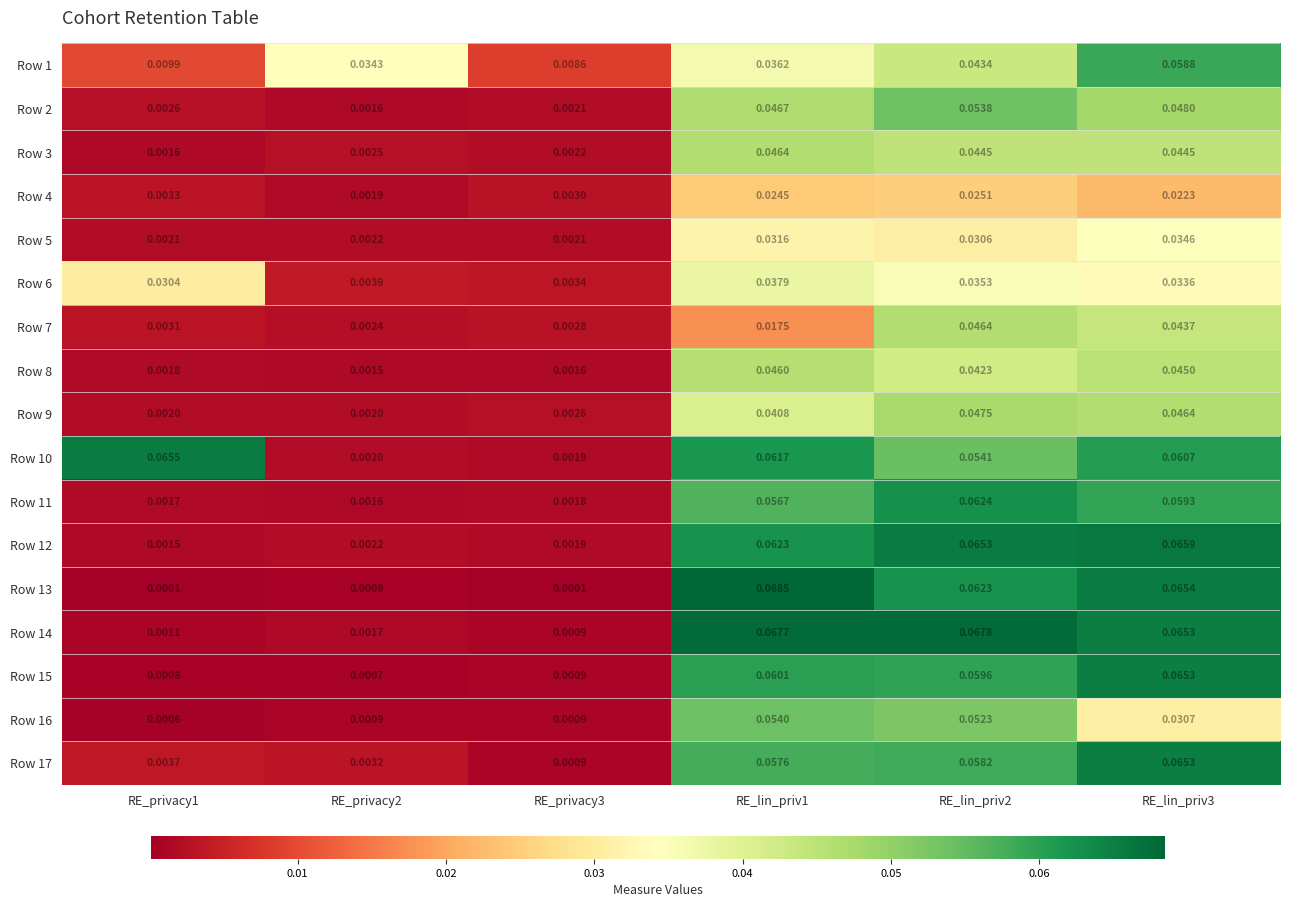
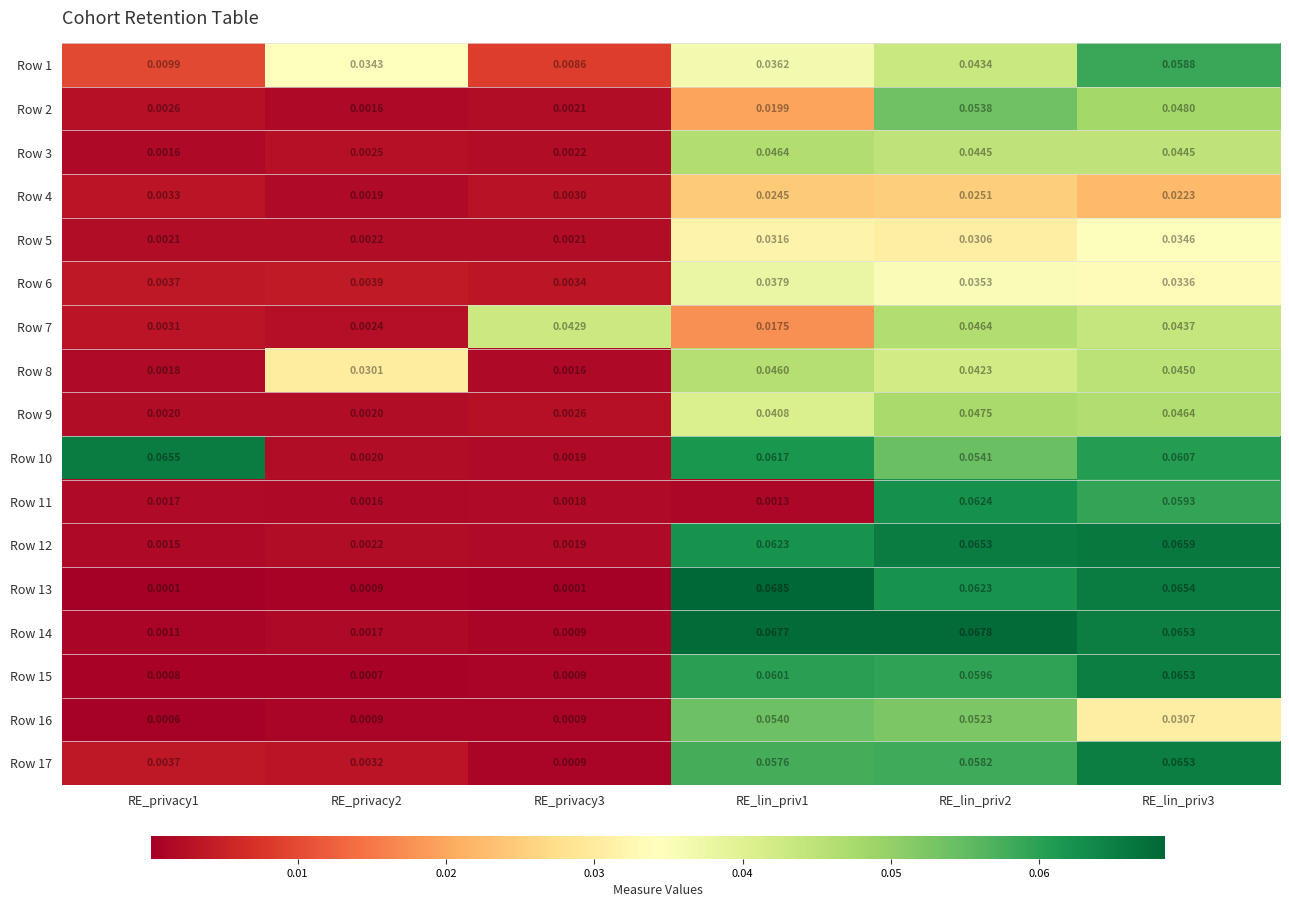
  {
    "Row 1": {
      "RE_privacy1": 0.0099,
      "RE_privacy2": 0.0343,
      "RE_privacy3": 0.0086,
      "RE_lin_priv1": 0.0362,
      "RE_lin_priv2": 0.0434,
      "RE_lin_priv3": 0.0588
    },
    "Row 2": {
      "RE_privacy1": 0.0026,
      "RE_privacy2": 0.0016,
      "RE_privacy3": 0.0021,
-     "RE_lin_priv1": 0.0467,
+     "RE_lin_priv1": 0.0199,
      "RE_lin_priv2": 0.0538,
      "RE_lin_priv3": 0.0480
    },
    "Row 3": {
      "RE_privacy1": 0.0016,
      "RE_privacy2": 0.0025,
      "RE_privacy3": 0.0022,
      "RE_lin_priv1": 0.0464,
      "RE_lin_priv2": 0.0445,
      "RE_lin_priv3": 0.0445
    },
    "Row 4": {
      "RE_privacy1": 0.0033,
      "RE_privacy2": 0.0019,
      "RE_privacy3": 0.0030,
      "RE_lin_priv1": 0.0245,
      "RE_lin_priv2": 0.0251,
      "RE_lin_priv3": 0.0223
    },
    "Row 5": {
      "RE_privacy1": 0.0021,
      "RE_privacy2": 0.0022,
      "RE_privacy3": 0.0021,
      "RE_lin_priv1": 0.0316,
      "RE_lin_priv2": 0.0306,
      "RE_lin_priv3": 0.0346
    },
    "Row 6": {
-     "RE_privacy1": 0.0304,
+     "RE_privacy1": 0.0037,
      "RE_privacy2": 0.0039,
      "RE_privacy3": 0.0034,
      "RE_lin_priv1": 0.0379,
      "RE_lin_priv2": 0.0353,
      "RE_lin_priv3": 0.0336
    },
    "Row 7": {
      "RE_privacy1": 0.0031,
      "RE_privacy2": 0.0024,
-     "RE_privacy3": 0.0028,
+     "RE_privacy3": 0.0429,
      "RE_lin_priv1": 0.0175,
      "RE_lin_priv2": 0.0464,
      "RE_lin_priv3": 0.0437
    },
    "Row 8": {
      "RE_privacy1": 0.0018,
-     "RE_privacy2": 0.0015,
+     "RE_privacy2": 0.0301,
      "RE_privacy3": 0.0016,
      "RE_lin_priv1": 0.0460,
      "RE_lin_priv2": 0.0423,
      "RE_lin_priv3": 0.0450
    },
    "Row 9": {
      "RE_privacy1": 0.0020,
      "RE_privacy2": 0.0020,
      "RE_privacy3": 0.0026,
      "RE_lin_priv1": 0.0408,
      "RE_lin_priv2": 0.0475,
      "RE_lin_priv3": 0.0464
    },
    "Row 10": {
      "RE_privacy1": 0.0655,
      "RE_privacy2": 0.0020,
      "RE_privacy3": 0.0019,
      "RE_lin_priv1": 0.0617,
      "RE_lin_priv2": 0.0541,
      "RE_lin_priv3": 0.0607
    },
    "Row 11": {
      "RE_privacy1": 0.0017,
      "RE_privacy2": 0.0016,
      "RE_privacy3": 0.0018,
-     "RE_lin_priv1": 0.0567,
+     "RE_lin_priv1": 0.0013,
      "RE_lin_priv2": 0.0624,
      "RE_lin_priv3": 0.0593
    },
    "Row 12": {
      "RE_privacy1": 0.0015,
      "RE_privacy2": 0.0022,
      "RE_privacy3": 0.0019,
      "RE_lin_priv1": 0.0623,
      "RE_lin_priv2": 0.0653
    },
    "Row 13": {
      "RE_privacy1": 0.0001,
      "RE_privacy2": 0.0009,
      "RE_privacy3": 0.0001,
      "RE_lin_priv2": 0.0623,
      "RE_lin_priv3": 0.0654
    },
    "Row 14": {
      "RE_privacy1": 0.0011,
      "RE_privacy2": 0.0017,
      "RE_privacy3": 0.0009,
      "RE_lin_priv3": 0.0653
    },
    "Row 15": {
      "RE_privacy1": 0.0008,
      "RE_privacy2": 0.0007,
      "RE_privacy3": 0.0009,
      "RE_lin_priv1": 0.0601,
      "RE_lin_priv2": 0.0596,
      "RE_lin_priv3": 0.0653
    },
    "Row 16": {
      "RE_privacy1": 0.0006,
      "RE_privacy2": 0.0009,
      "RE_privacy3": 0.0009,
      "RE_lin_priv1": 0.0540,
      "RE_lin_priv2": 0.0523,
      "RE_lin_priv3": 0.0307
    },
    "Row 17": {
      "RE_privacy1": 0.0037,
      "RE_privacy2": 0.0032,
      "RE_privacy3": 0.0009,
      "RE_lin_priv1": 0.0576,
      "RE_lin_priv2": 0.0582,
      "RE_lin_priv3": 0.0653
    }
  }
